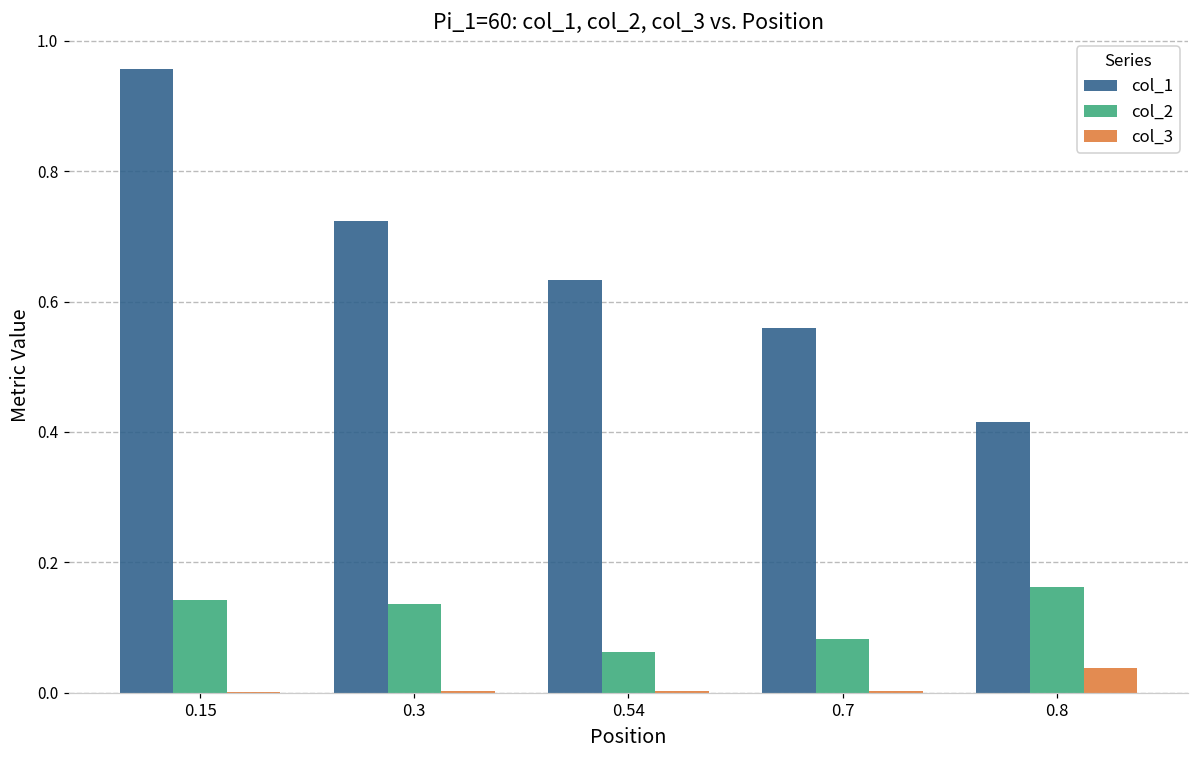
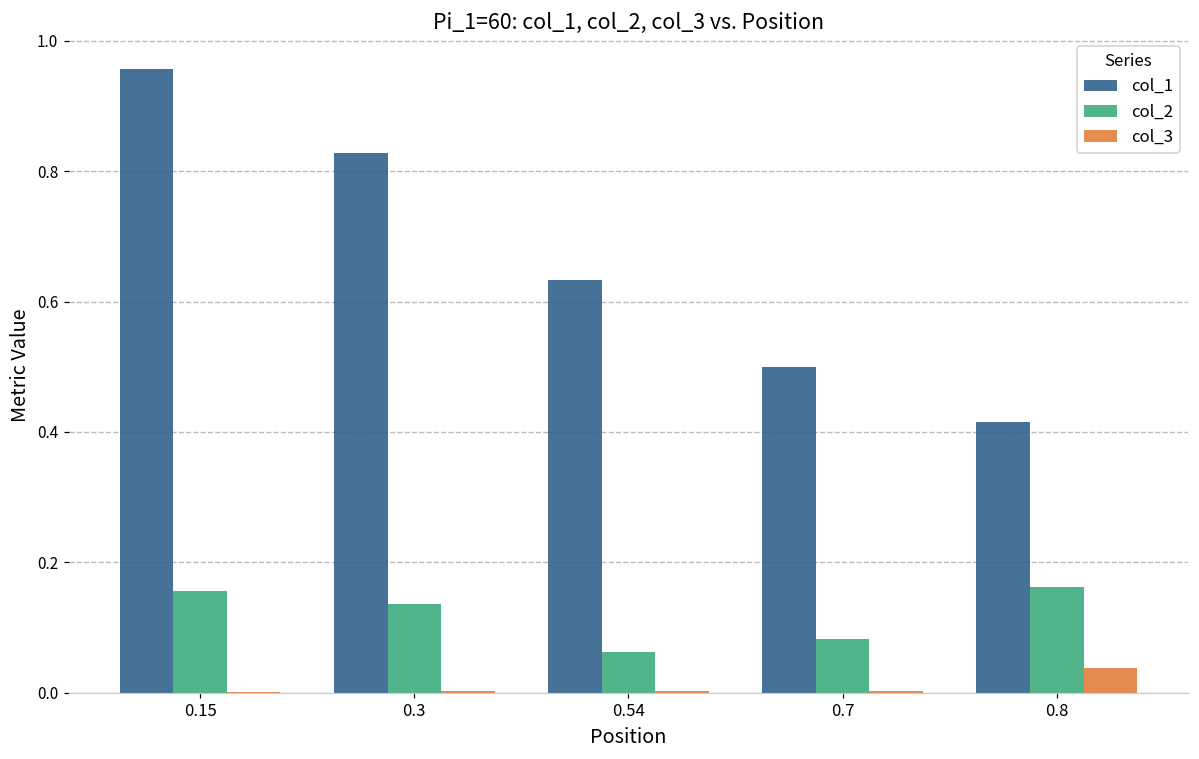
  {
    "col_1": {
      "0.15": 0.96,
-     "0.3": 0.72,
+     "0.3": 0.83,
      "0.54": 0.63,
-     "0.7": 0.56,
+     "0.7": 0.50,
      "0.8": 0.42
    },
    "col_2": {
-     "0.15": 0.14,
+     "0.15": 0.16,
      "0.3": 0.14,
      "0.54": 0.06,
      "0.7": 0.08,
      "0.8": 0.16
    },
    "col_3": {
      "0.8": 0.04
    }
  }
